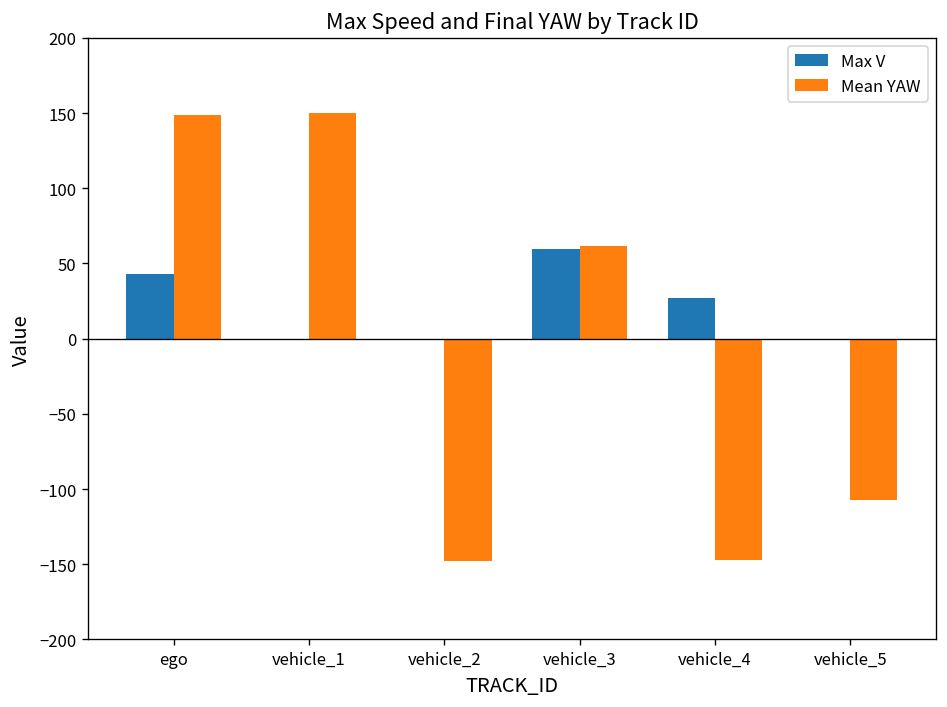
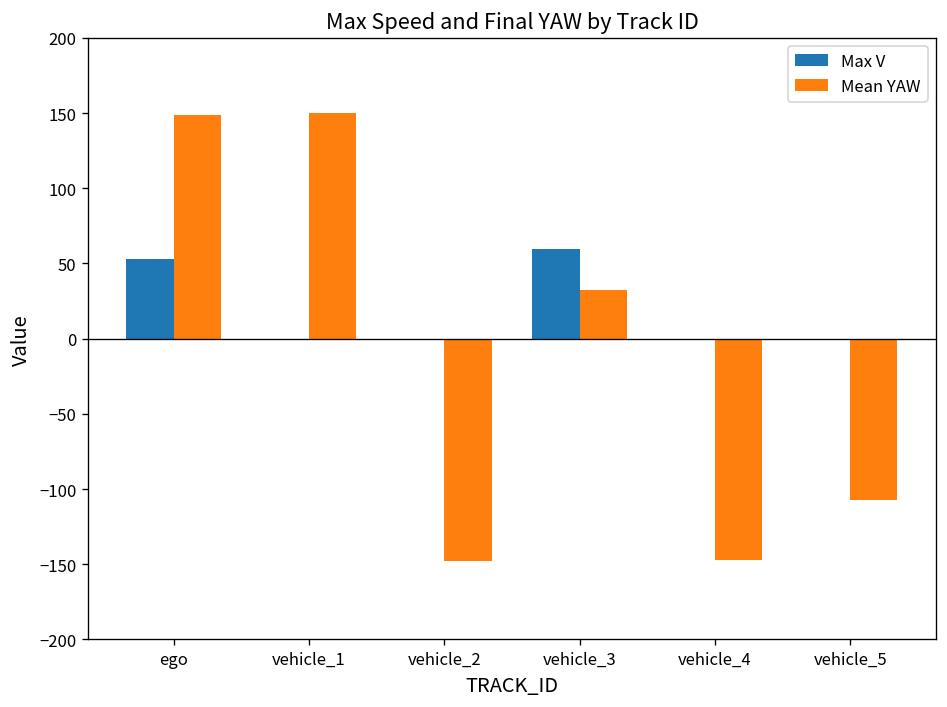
  {
    "Max V": {
-     "ego": 43,
+     "ego": 53,
      "vehicle_1": 0,
      "vehicle_2": 0,
      "vehicle_3": 59,
-     "vehicle_4": 27,
+     "vehicle_4": 0,
      "vehicle_5": 0
    },
    "Mean YAW": {
      "ego": 148,
      "vehicle_1": 150,
      "vehicle_2": -148,
-     "vehicle_3": 62,
+     "vehicle_3": 32,
      "vehicle_4": -147,
      "vehicle_5": -107
    }
  }
